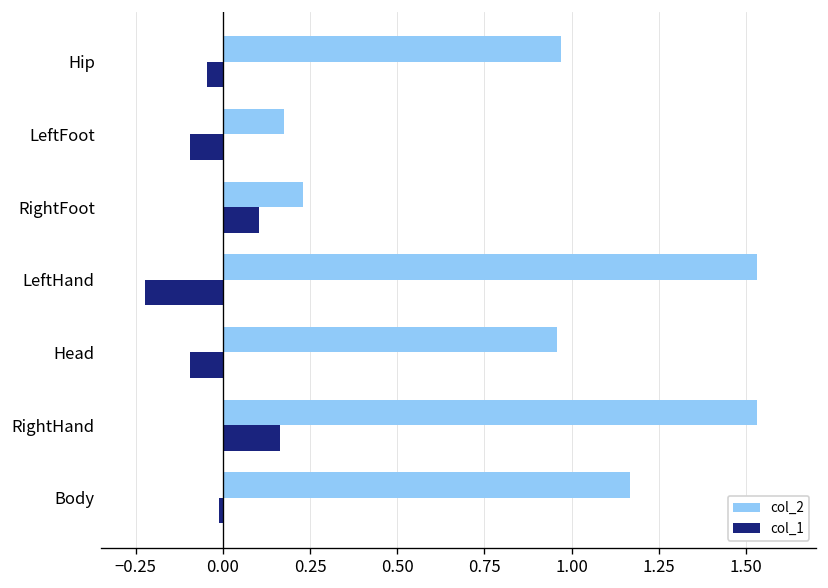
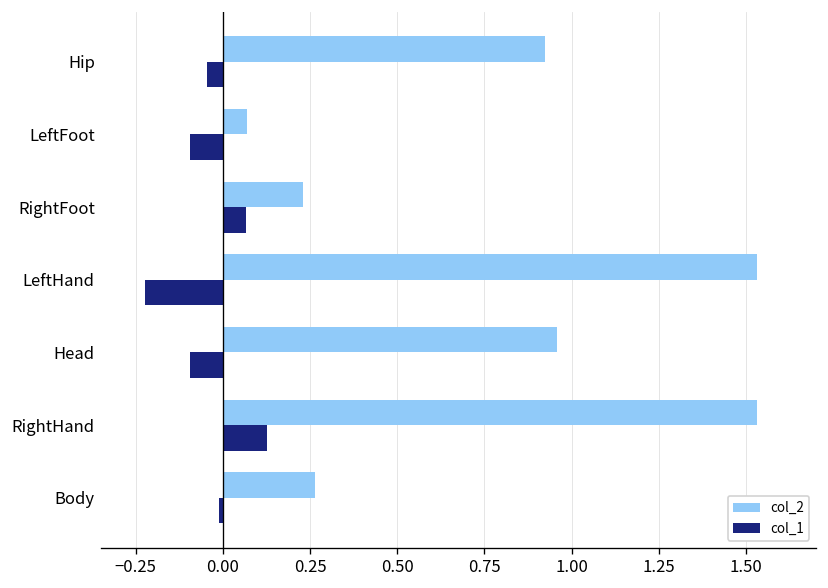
  {
    "col_2": {
-     "Hip": 0.97,
-     "LeftFoot": 0.18,
+     "Hip": 0.92,
+     "LeftFoot": 0.07,
      "RightFoot": 0.23,
      "LeftHand": 1.53,
      "Head": 0.96,
      "RightHand": 1.53,
-     "Body": 1.17
+     "Body": 0.27
    },
    "col_1": {
      "Hip": -0.05,
      "LeftFoot": -0.09,
-     "RightFoot": 0.10,
+     "RightFoot": 0.07,
      "LeftHand": -0.22,
      "Head": -0.09,
-     "RightHand": 0.16,
+     "RightHand": 0.13,
      "Body": -0.01
    }
  }
